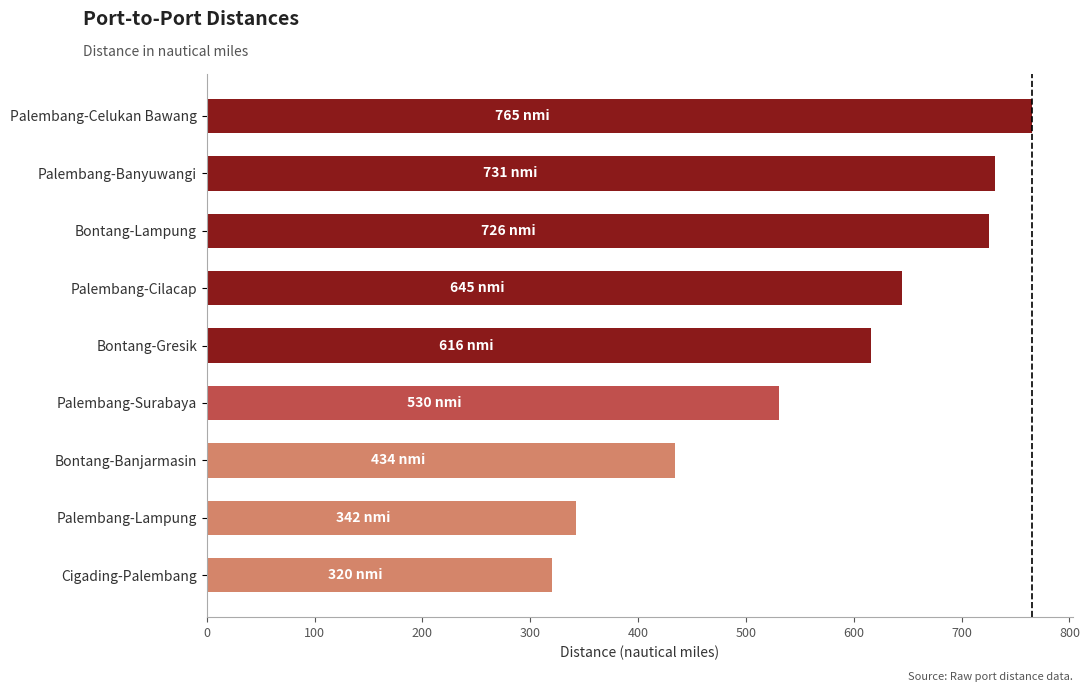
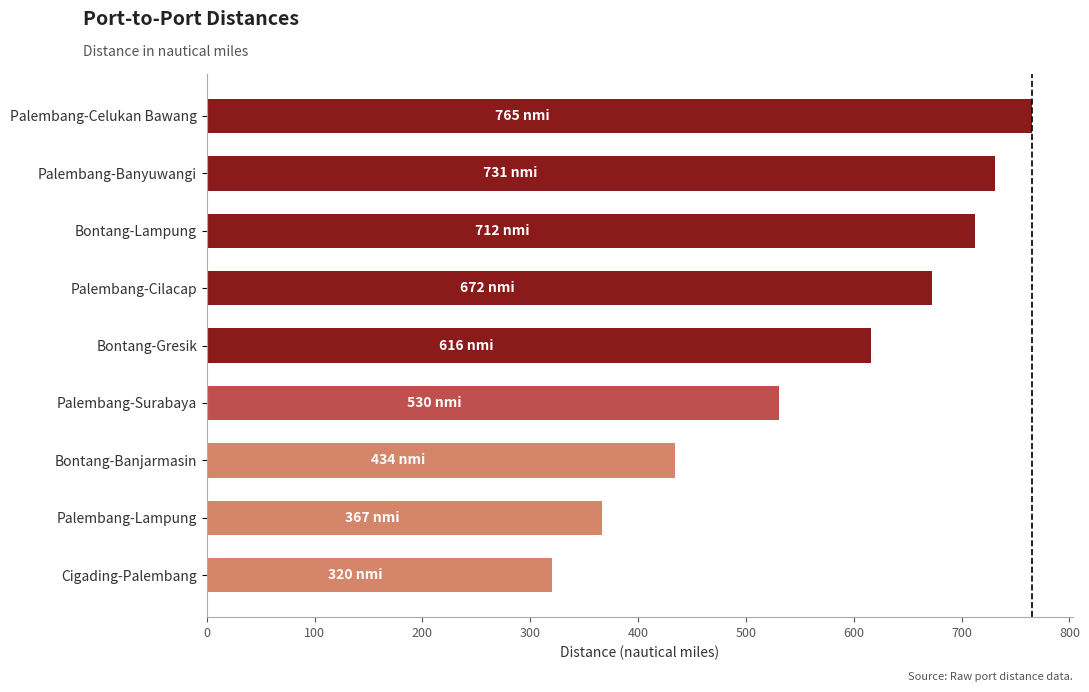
  {
    "Palembang-Celukan Bawang": 765,
    "Palembang-Banyuwangi": 731,
-   "Bontang-Lampung": 726,
-   "Palembang-Cilacap": 645,
+   "Bontang-Lampung": 712,
+   "Palembang-Cilacap": 672,
    "Bontang-Gresik": 616,
    "Palembang-Surabaya": 530,
    "Bontang-Banjarmasin": 434,
-   "Palembang-Lampung": 342,
+   "Palembang-Lampung": 367,
    "Cigading-Palembang": 320
  }
